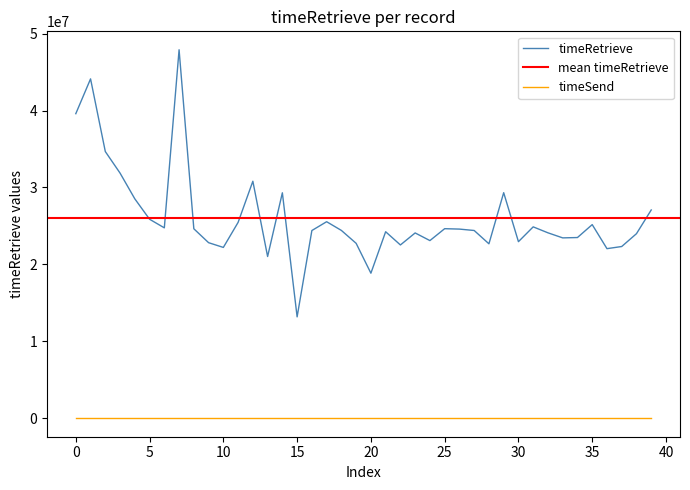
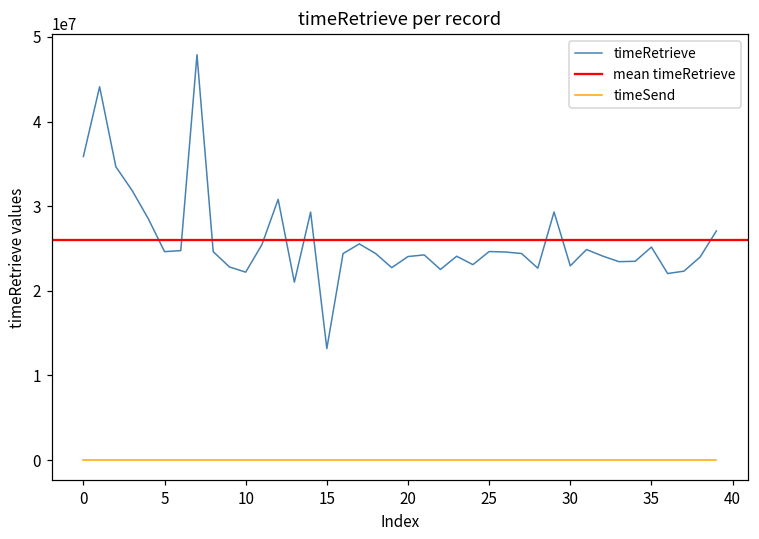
  {
    "timeRetrieve": {
-     "0": 40000000,
-     "5": 26000000,
+     "0": 36000000,
+     "5": 25000000,
      "10": 22000000,
      "15": 13000000,
-     "20": 19000000,
+     "20": 24000000,
      "25": 25000000,
      "30": 23000000,
      "35": 25000000
    },
    "timeSend": {
      "0": 0,
      "5": 0,
      "10": 0,
      "15": 0,
      "20": 0,
      "25": 0,
      "30": 0,
      "35": 0
    }
  }
